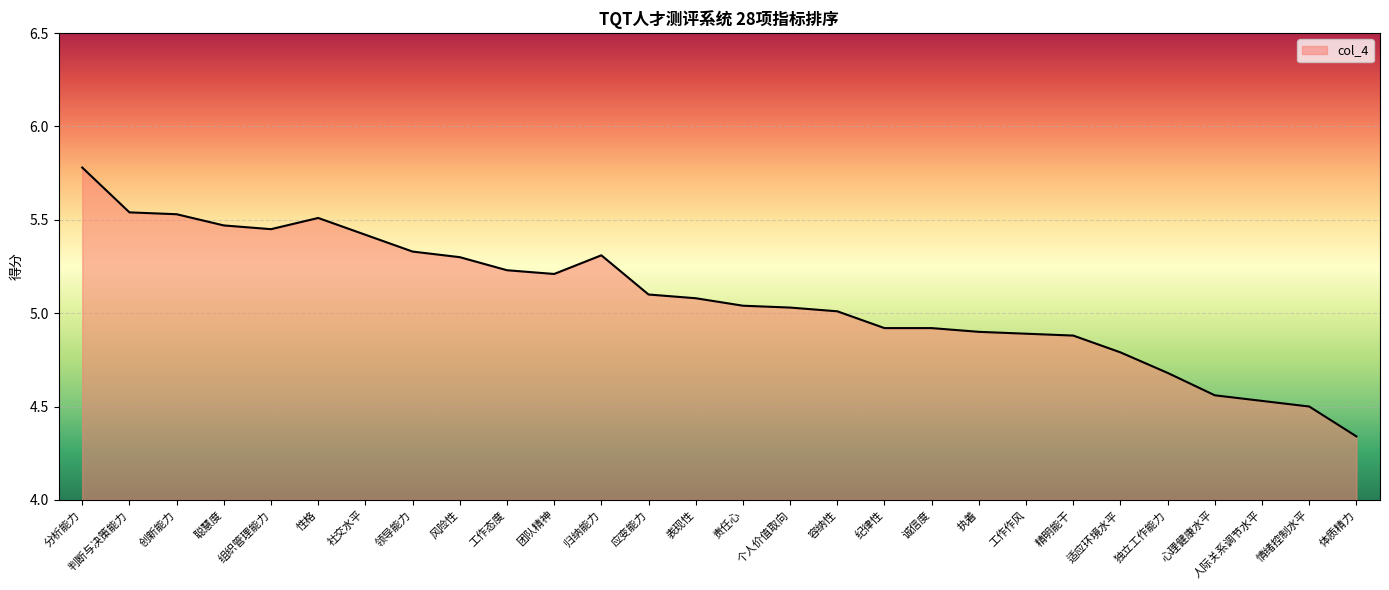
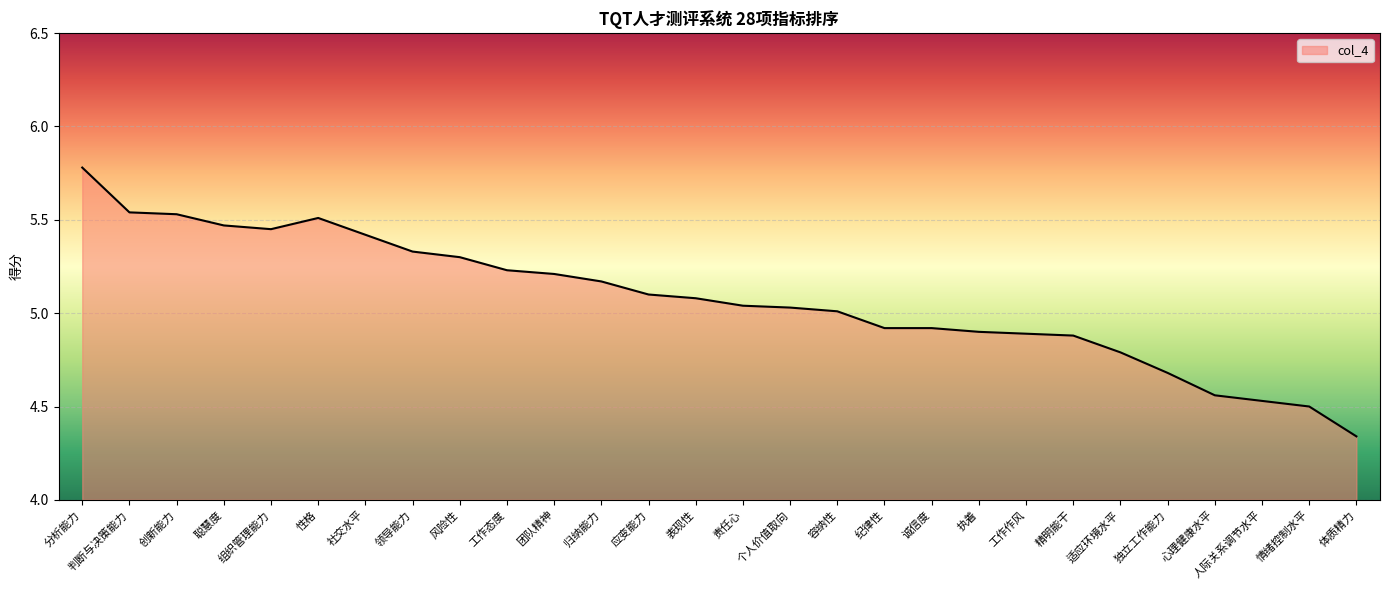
  {
    "分析能力": 5.78,
    "判断与决策能力": 5.54,
    "创新能力": 5.53,
    "聪慧度": 5.47,
    "组织管理能力": 5.45,
    "性格": 5.51,
    "社交水平": 5.42,
    "领导能力": 5.33,
    "风险性": 5.30,
    "工作态度": 5.23,
    "团队精神": 5.21,
-   "归纳能力": 5.31,
+   "归纳能力": 5.17,
    "应变能力": 5.10,
    "表现性": 5.08,
    "责任心": 5.04,
    "个人价值取向": 5.03,
    "容纳性": 5.01,
    "纪律性": 4.92,
    "诚信度": 4.92,
    "执着": 4.90,
    "工作作风": 4.89,
    "精明能干": 4.88,
    "适应环境水平": 4.79,
    "独立工作能力": 4.68,
    "心理健康水平": 4.56,
    "人际关系调节水平": 4.53,
    "情绪控制水平": 4.50,
    "体质精力": 4.34
  }
